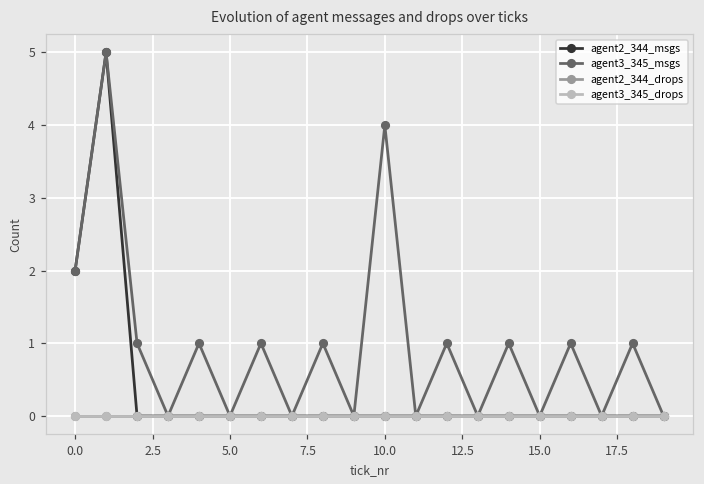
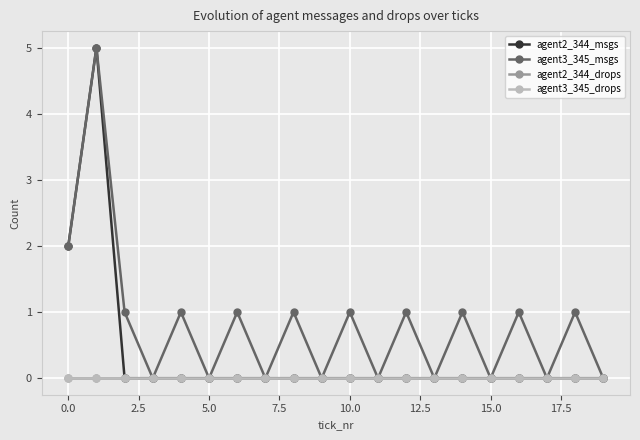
  {
    "agent3_345_msgs": {
-     "10.0": 4
+     "10.0": 1
    },
    "agent3_345_drops": {
      "0.0": 0
    }
  }
